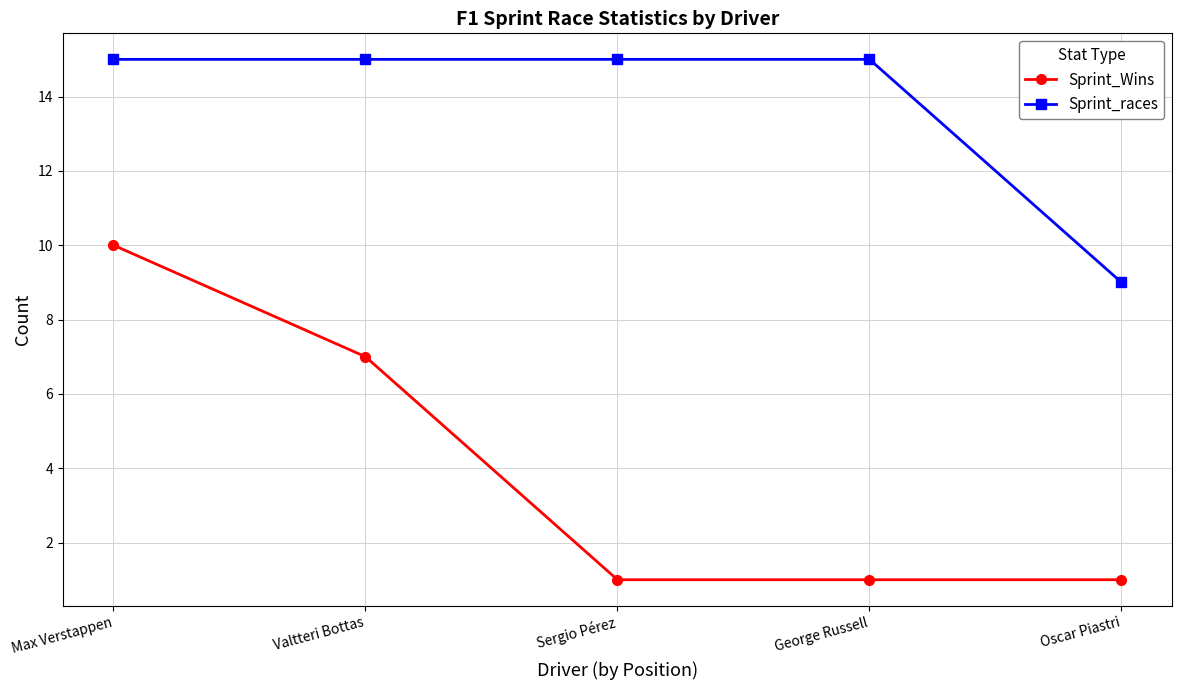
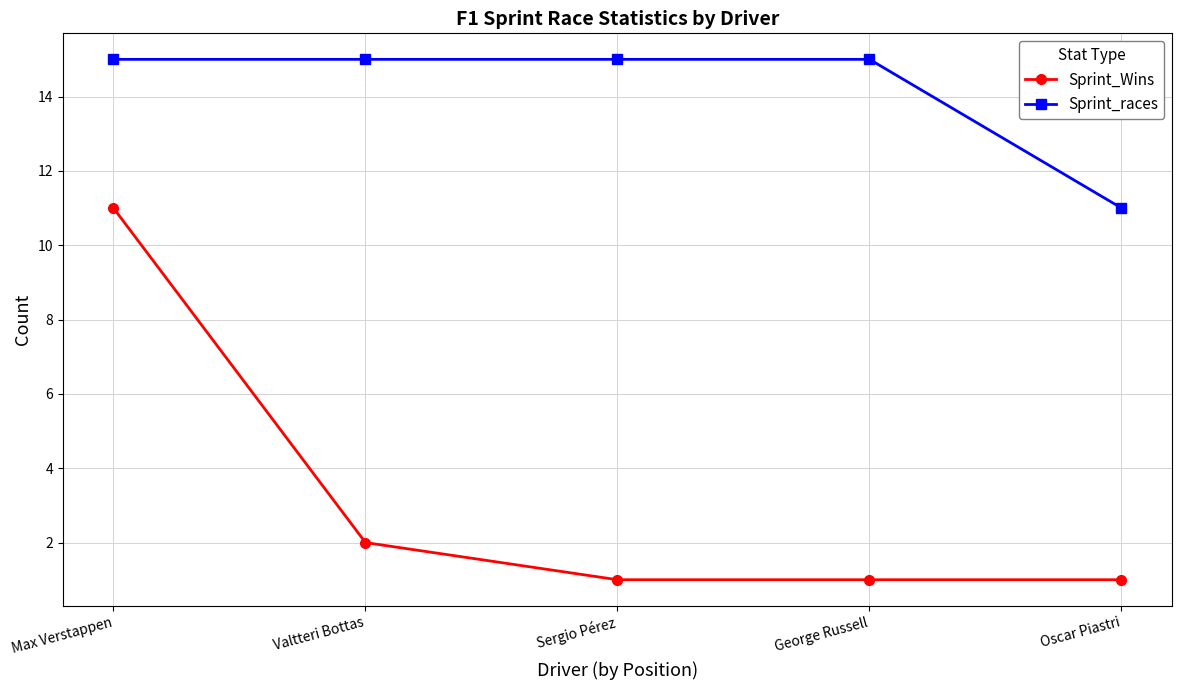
  {
    "Sprint_Wins": {
-     "Max Verstappen": 10,
-     "Valtteri Bottas": 7,
+     "Max Verstappen": 11,
+     "Valtteri Bottas": 2,
      "Sergio Pérez": 1,
      "George Russell": 1,
      "Oscar Piastri": 1
    },
    "Sprint_races": {
      "Max Verstappen": 15,
      "Valtteri Bottas": 15,
      "Sergio Pérez": 15,
      "George Russell": 15,
-     "Oscar Piastri": 9
+     "Oscar Piastri": 11
    }
  }
